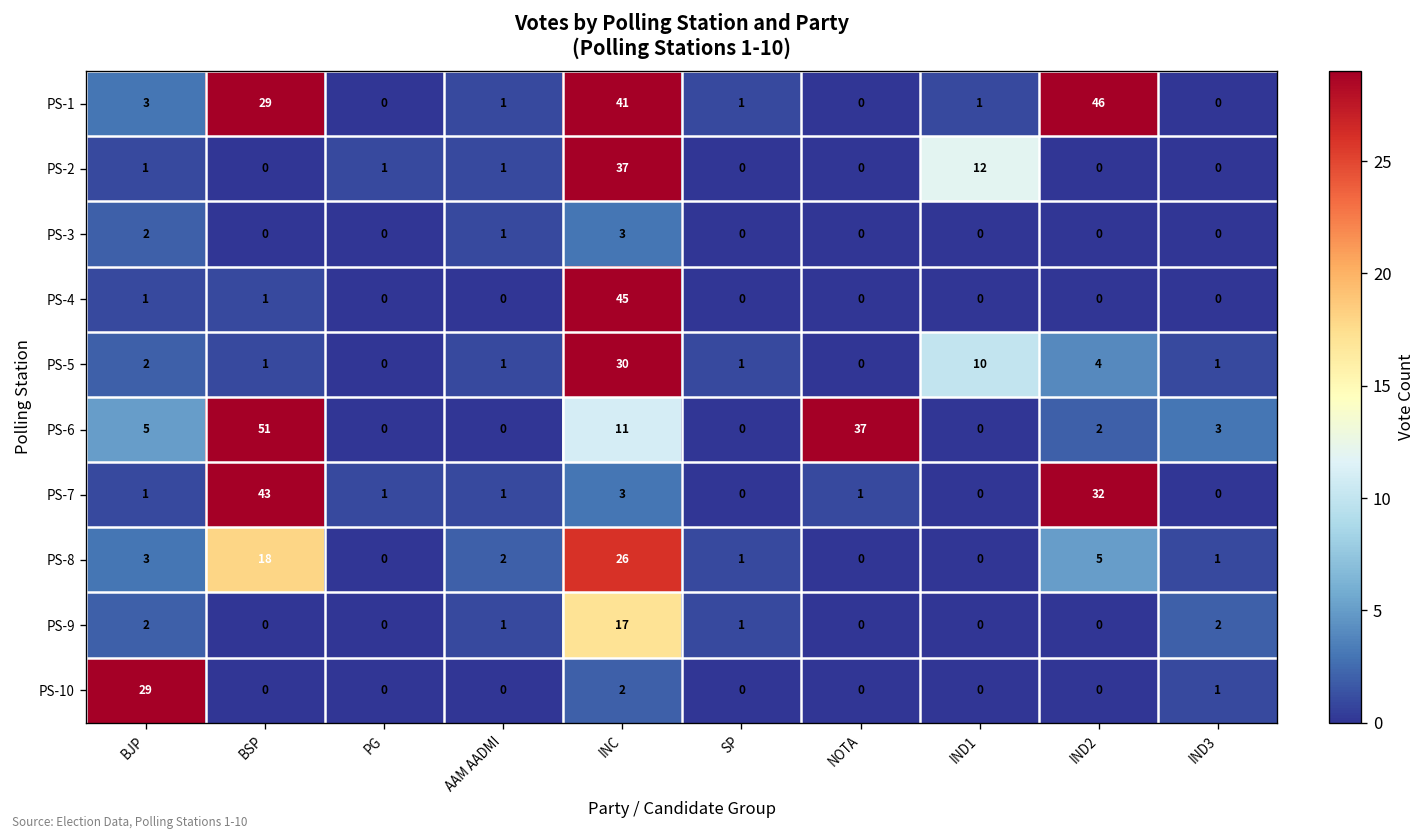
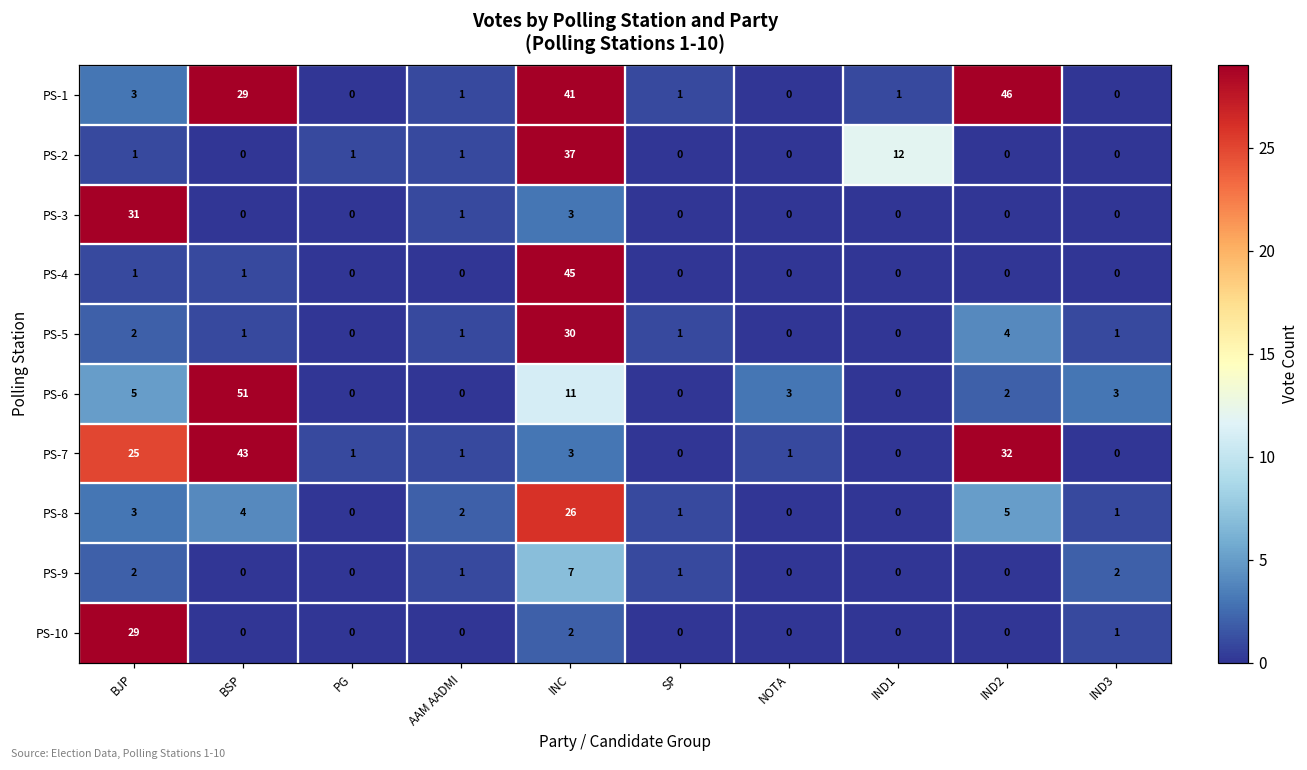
  {
    "PS-1": {
      "BJP": 3,
      "BSP": 29,
      "PG": 0,
      "AAM AADMI": 1,
      "INC": 41,
      "SP": 1,
      "NOTA": 0,
      "IND1": 1,
      "IND2": 46,
      "IND3": 0
    },
    "PS-2": {
      "BJP": 1,
      "BSP": 0,
      "PG": 1,
      "AAM AADMI": 1,
      "INC": 37,
      "SP": 0,
      "NOTA": 0,
      "IND1": 12,
      "IND2": 0,
      "IND3": 0
    },
    "PS-3": {
-     "BJP": 2,
+     "BJP": 31,
      "BSP": 0,
      "PG": 0,
      "AAM AADMI": 1,
      "INC": 3,
      "SP": 0,
      "NOTA": 0,
      "IND1": 0,
      "IND2": 0,
      "IND3": 0
    },
    "PS-4": {
      "BJP": 1,
      "BSP": 1,
      "PG": 0,
      "AAM AADMI": 0,
      "INC": 45,
      "SP": 0,
      "NOTA": 0,
      "IND1": 0,
      "IND2": 0,
      "IND3": 0
    },
    "PS-5": {
      "BJP": 2,
      "BSP": 1,
      "PG": 0,
      "AAM AADMI": 1,
      "INC": 30,
      "SP": 1,
      "NOTA": 0,
-     "IND1": 10,
+     "IND1": 0,
      "IND2": 4,
      "IND3": 1
    },
    "PS-6": {
      "BJP": 5,
      "BSP": 51,
      "PG": 0,
      "AAM AADMI": 0,
      "INC": 11,
      "SP": 0,
-     "NOTA": 37,
+     "NOTA": 3,
      "IND1": 0,
      "IND2": 2,
      "IND3": 3
    },
    "PS-7": {
-     "BJP": 1,
+     "BJP": 25,
      "BSP": 43,
      "PG": 1,
      "AAM AADMI": 1,
      "INC": 3,
      "SP": 0,
      "NOTA": 1,
      "IND1": 0,
      "IND2": 32,
      "IND3": 0
    },
    "PS-8": {
      "BJP": 3,
-     "BSP": 18,
+     "BSP": 4,
      "PG": 0,
      "AAM AADMI": 2,
      "INC": 26,
      "SP": 1,
      "NOTA": 0,
      "IND1": 0,
      "IND2": 5,
      "IND3": 1
    },
    "PS-9": {
      "BJP": 2,
      "BSP": 0,
      "PG": 0,
      "AAM AADMI": 1,
-     "INC": 17,
+     "INC": 7,
      "SP": 1,
      "NOTA": 0,
      "IND1": 0,
      "IND2": 0,
      "IND3": 2
    },
    "PS-10": {
      "BJP": 29,
      "BSP": 0,
      "PG": 0,
      "AAM AADMI": 0,
      "INC": 2,
      "SP": 0,
      "NOTA": 0,
      "IND1": 0,
      "IND2": 0,
      "IND3": 1
    }
  }
